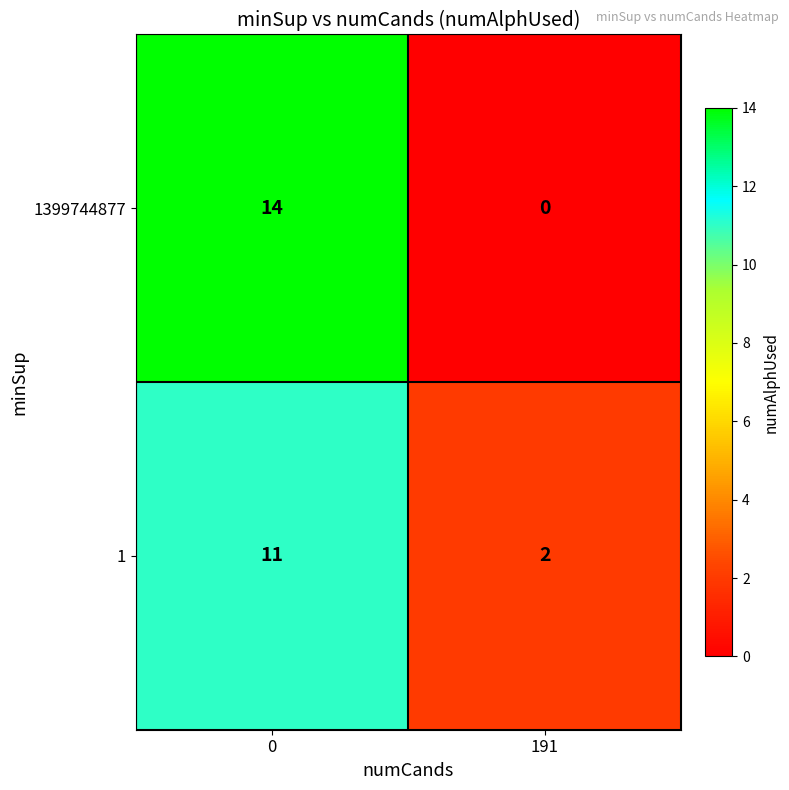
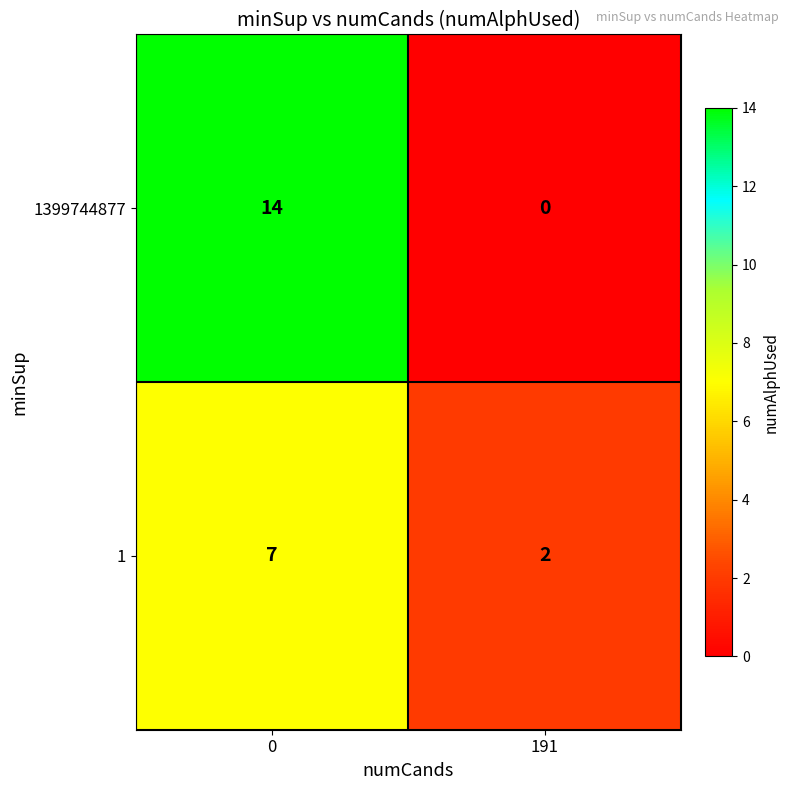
  {
    "1399744877": {
      "0": 14,
      "191": 0
    },
    "1": {
-     "0": 11,
+     "0": 7,
      "191": 2
    }
  }
